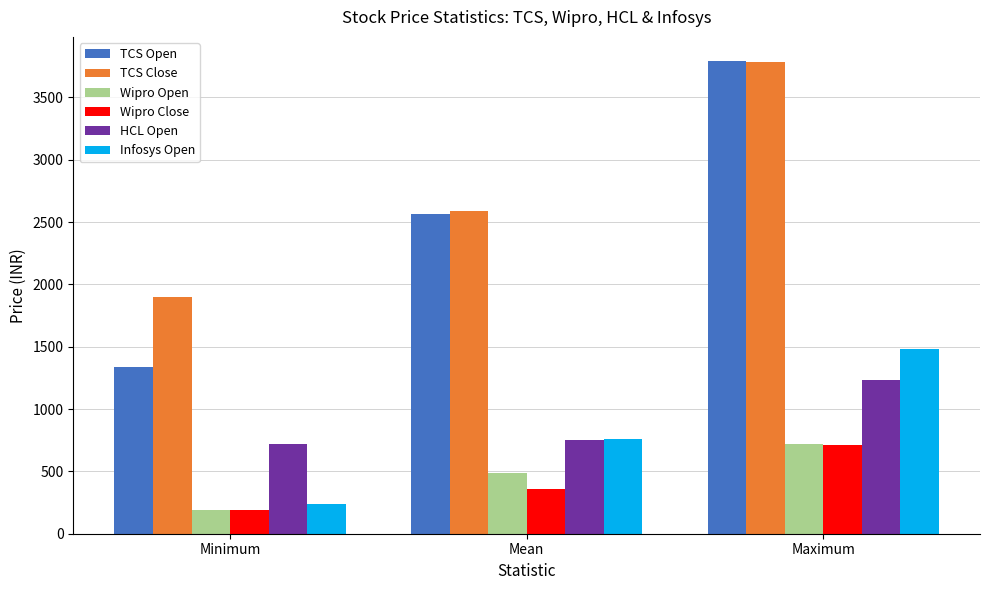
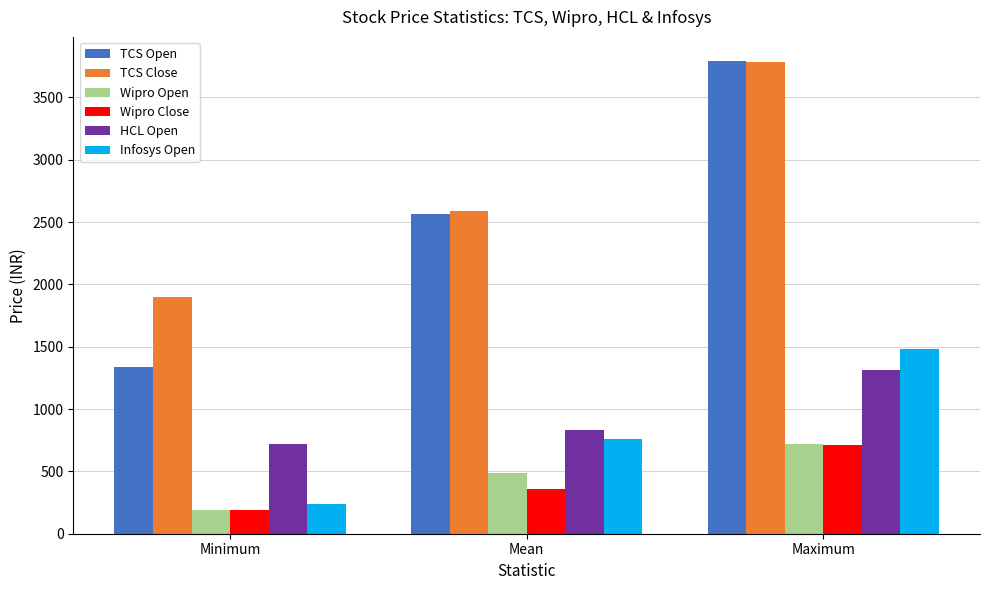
  {
    "TCS Open": {
      "Minimum": 1340,
      "Mean": 2570,
      "Maximum": 3800
    },
    "TCS Close": {
      "Minimum": 1900,
      "Mean": 2590,
      "Maximum": 3790
    },
    "Wipro Open": {
      "Minimum": 190,
      "Mean": 490,
      "Maximum": 720
    },
    "Wipro Close": {
      "Minimum": 190,
      "Mean": 350,
      "Maximum": 720
    },
    "HCL Open": {
      "Minimum": 720,
-     "Mean": 750,
-     "Maximum": 1230
+     "Mean": 830,
+     "Maximum": 1320
    },
    "Infosys Open": {
      "Minimum": 240,
      "Mean": 760,
      "Maximum": 1480
    }
  }
